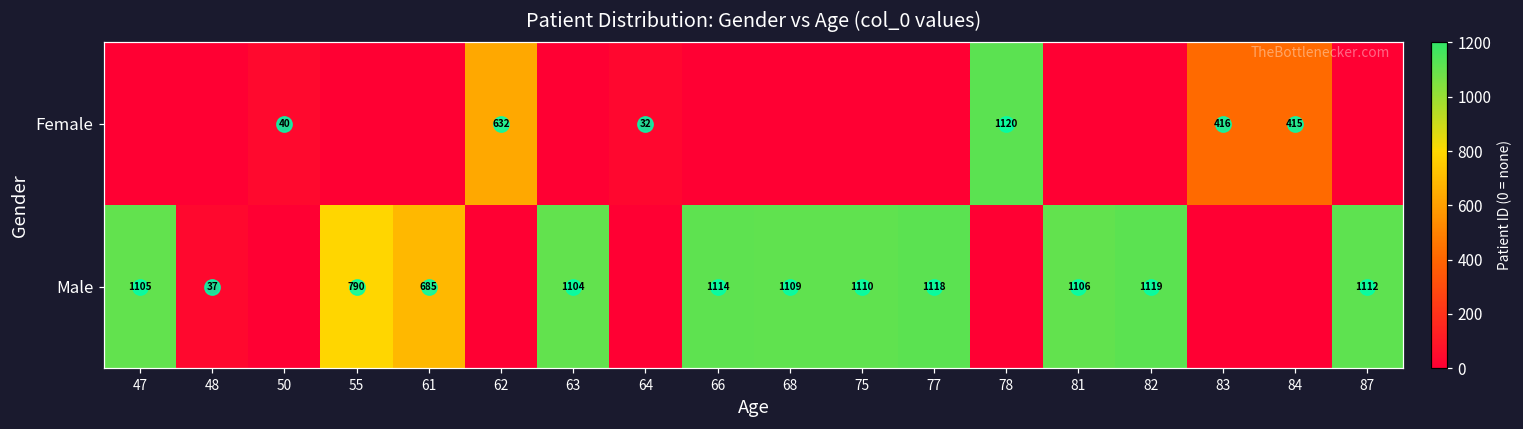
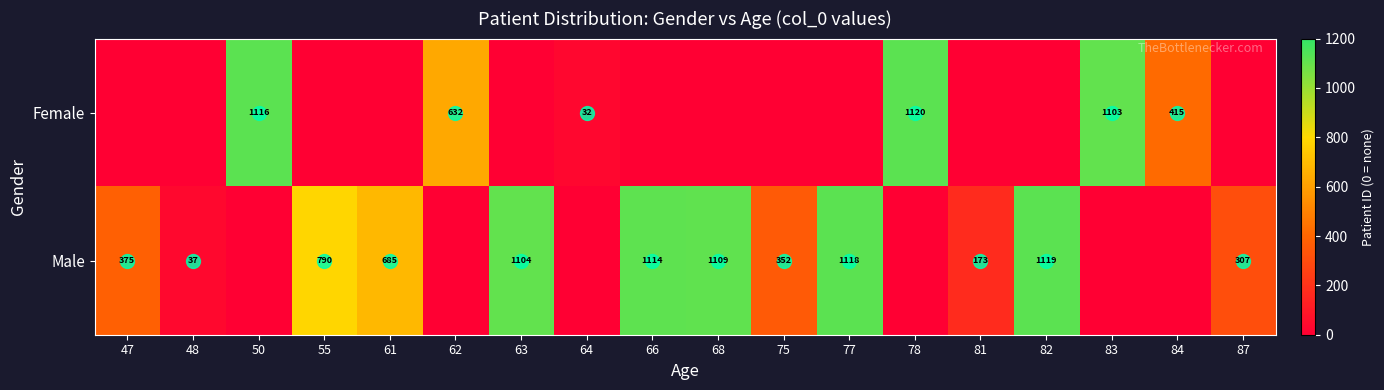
  {
    "Female": {
-     "50": 40,
-     "83": 416
+     "50": 1116,
+     "83": 1103
    },
    "Male": {
-     "47": 1105,
-     "75": 1110,
-     "81": 1106,
-     "87": 1112
+     "47": 375,
+     "75": 352,
+     "81": 173,
+     "87": 307
    }
  }
